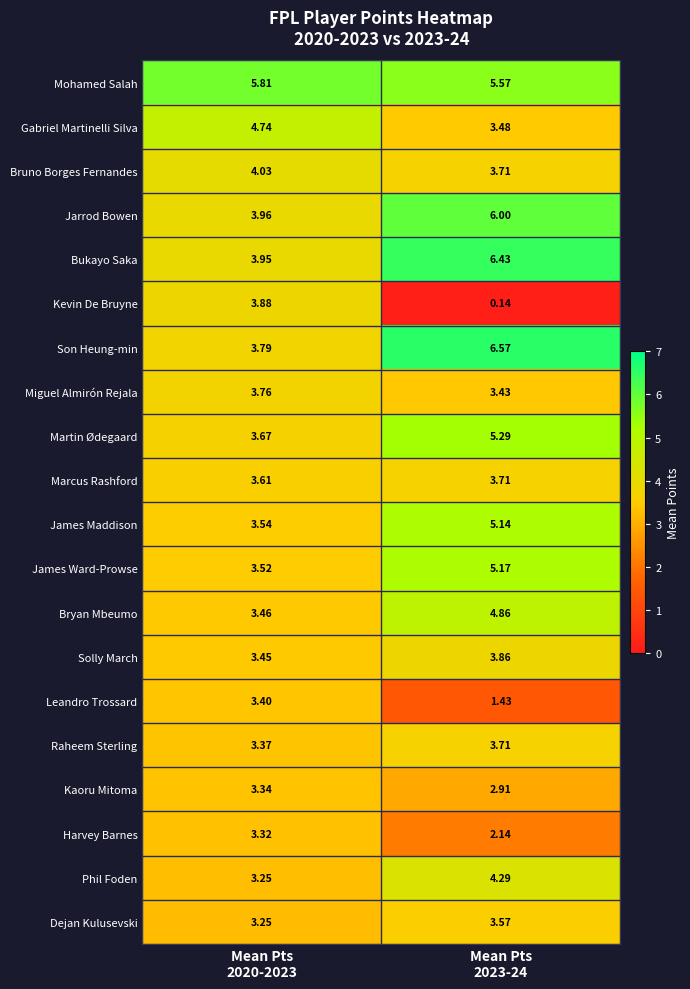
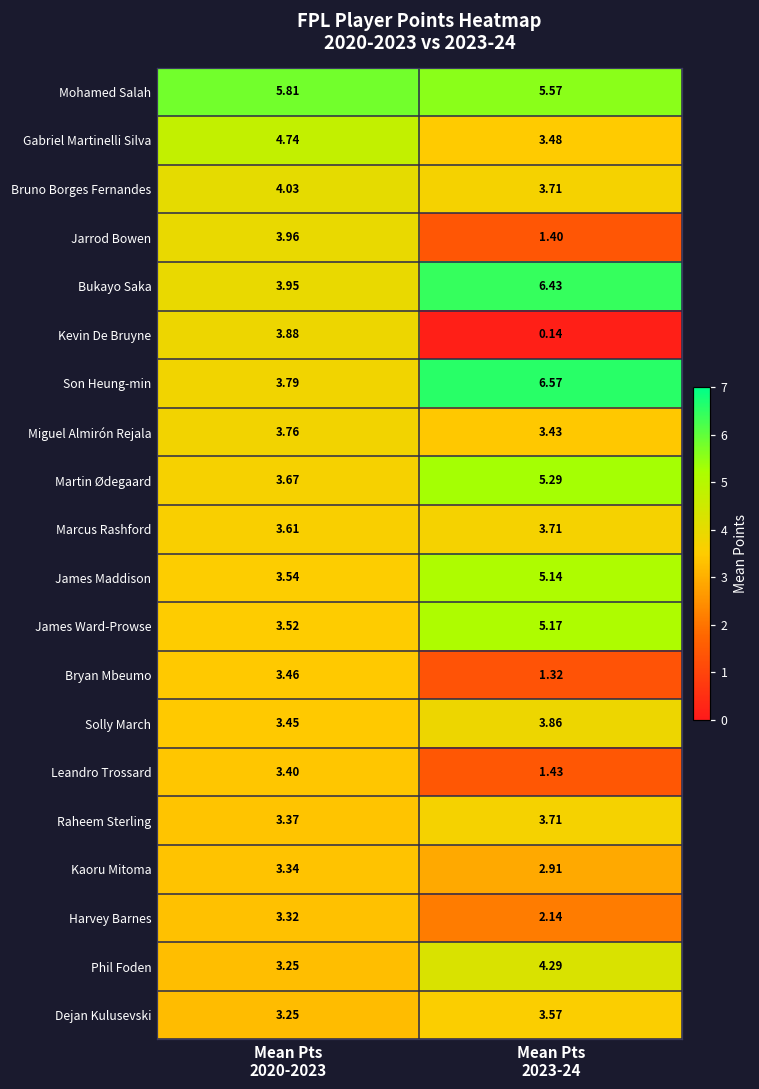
  {
    "Mohamed Salah": {
      "Mean Pts 2020-2023": 5.81,
      "Mean Pts 2023-24": 5.57
    },
    "Gabriel Martinelli Silva": {
      "Mean Pts 2020-2023": 4.74,
      "Mean Pts 2023-24": 3.48
    },
    "Bruno Borges Fernandes": {
      "Mean Pts 2020-2023": 4.03,
      "Mean Pts 2023-24": 3.71
    },
    "Jarrod Bowen": {
      "Mean Pts 2020-2023": 3.96,
-     "Mean Pts 2023-24": 6.00
+     "Mean Pts 2023-24": 1.40
    },
    "Bukayo Saka": {
      "Mean Pts 2020-2023": 3.95,
      "Mean Pts 2023-24": 6.43
    },
    "Kevin De Bruyne": {
      "Mean Pts 2020-2023": 3.88,
      "Mean Pts 2023-24": 0.14
    },
    "Son Heung-min": {
      "Mean Pts 2020-2023": 3.79,
      "Mean Pts 2023-24": 6.57
    },
    "Miguel Almirón Rejala": {
      "Mean Pts 2020-2023": 3.76,
      "Mean Pts 2023-24": 3.43
    },
    "Martin Ødegaard": {
      "Mean Pts 2020-2023": 3.67,
      "Mean Pts 2023-24": 5.29
    },
    "Marcus Rashford": {
      "Mean Pts 2020-2023": 3.61,
      "Mean Pts 2023-24": 3.71
    },
    "James Maddison": {
      "Mean Pts 2020-2023": 3.54,
      "Mean Pts 2023-24": 5.14
    },
    "James Ward-Prowse": {
      "Mean Pts 2020-2023": 3.52,
      "Mean Pts 2023-24": 5.17
    },
    "Bryan Mbeumo": {
      "Mean Pts 2020-2023": 3.46,
-     "Mean Pts 2023-24": 4.86
+     "Mean Pts 2023-24": 1.32
    },
    "Solly March": {
      "Mean Pts 2020-2023": 3.45,
      "Mean Pts 2023-24": 3.86
    },
    "Leandro Trossard": {
      "Mean Pts 2020-2023": 3.40,
      "Mean Pts 2023-24": 1.43
    },
    "Raheem Sterling": {
      "Mean Pts 2020-2023": 3.37,
      "Mean Pts 2023-24": 3.71
    },
    "Kaoru Mitoma": {
      "Mean Pts 2020-2023": 3.34,
      "Mean Pts 2023-24": 2.91
    },
    "Harvey Barnes": {
      "Mean Pts 2020-2023": 3.32,
      "Mean Pts 2023-24": 2.14
    },
    "Phil Foden": {
      "Mean Pts 2020-2023": 3.25,
      "Mean Pts 2023-24": 4.29
    },
    "Dejan Kulusevski": {
      "Mean Pts 2020-2023": 3.25,
      "Mean Pts 2023-24": 3.57
    }
  }
